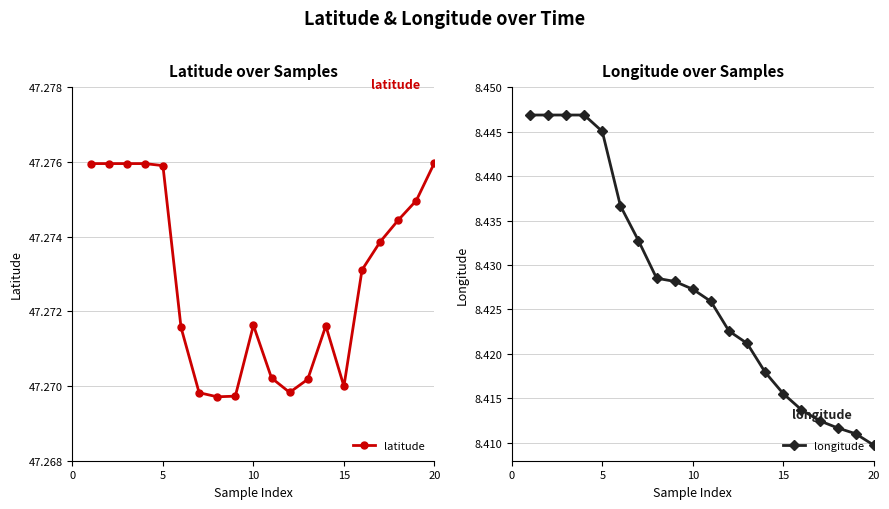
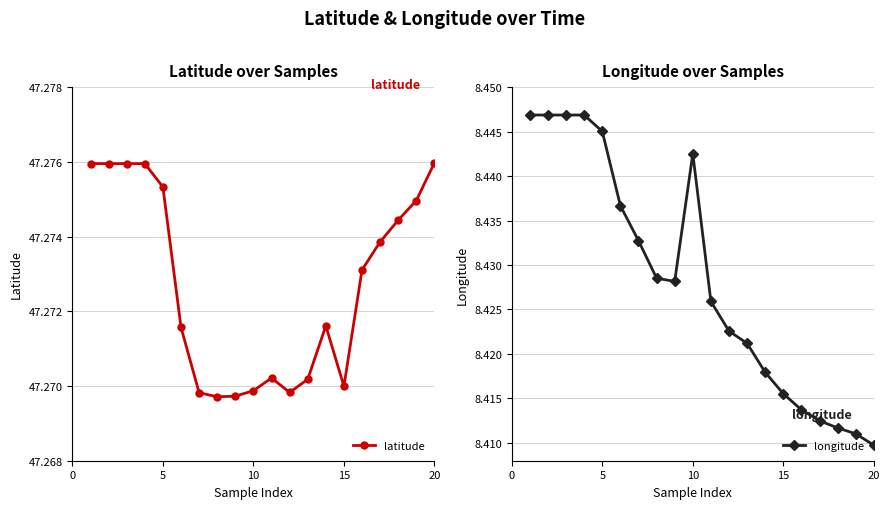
  {
    "Latitude over Samples": {
-     "5": 47.2759,
-     "10": 47.2716,
+     "5": 47.2753,
+     "10": 47.2699,
      "15": 47.2700,
      "20": 47.2760
    },
    "Longitude over Samples": {
      "5": 8.445,
-     "10": 8.427,
+     "10": 8.443,
      "15": 8.416,
      "20": 8.410
    }
  }
